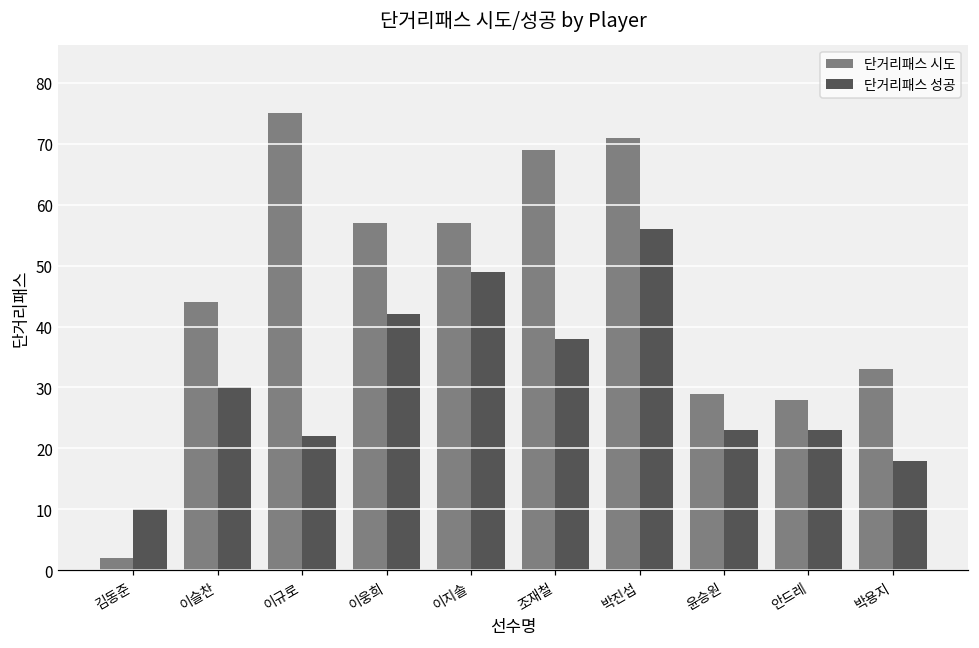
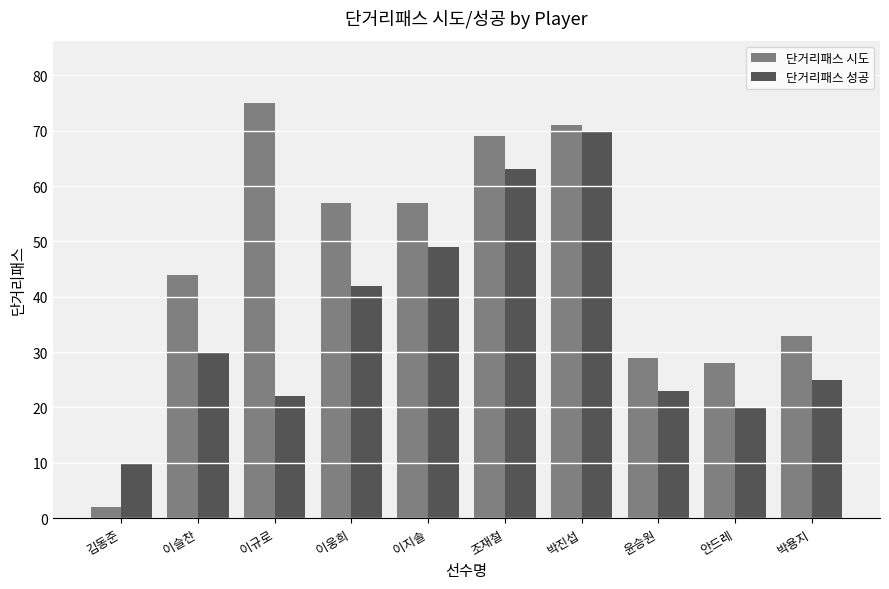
  {
    "단거리패스 시도": {
      "김동준": 2,
      "이슬찬": 44,
      "이규로": 75,
      "이웅희": 57,
      "이지솔": 57,
      "조재철": 69,
      "박진섭": 71,
      "윤승원": 29,
      "안드레": 28,
      "박용지": 33
    },
    "단거리패스 성공": {
      "김동준": 10,
      "이슬찬": 30,
      "이규로": 22,
      "이웅희": 42,
      "이지솔": 49,
-     "조재철": 38,
-     "박진섭": 56,
+     "조재철": 63,
+     "박진섭": 70,
      "윤승원": 23,
-     "안드레": 23,
-     "박용지": 18
+     "안드레": 20,
+     "박용지": 25
    }
  }
